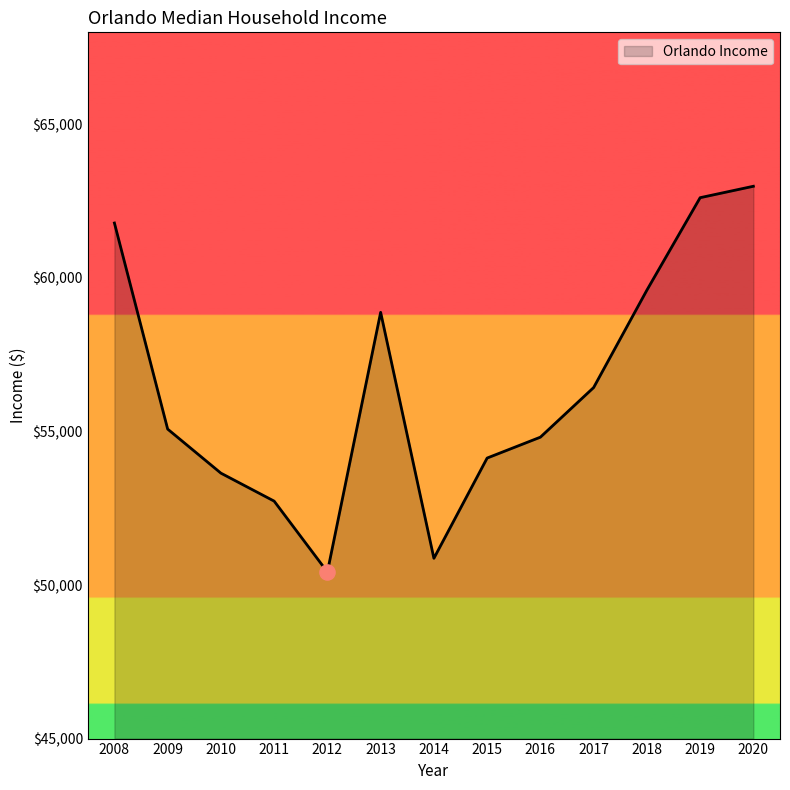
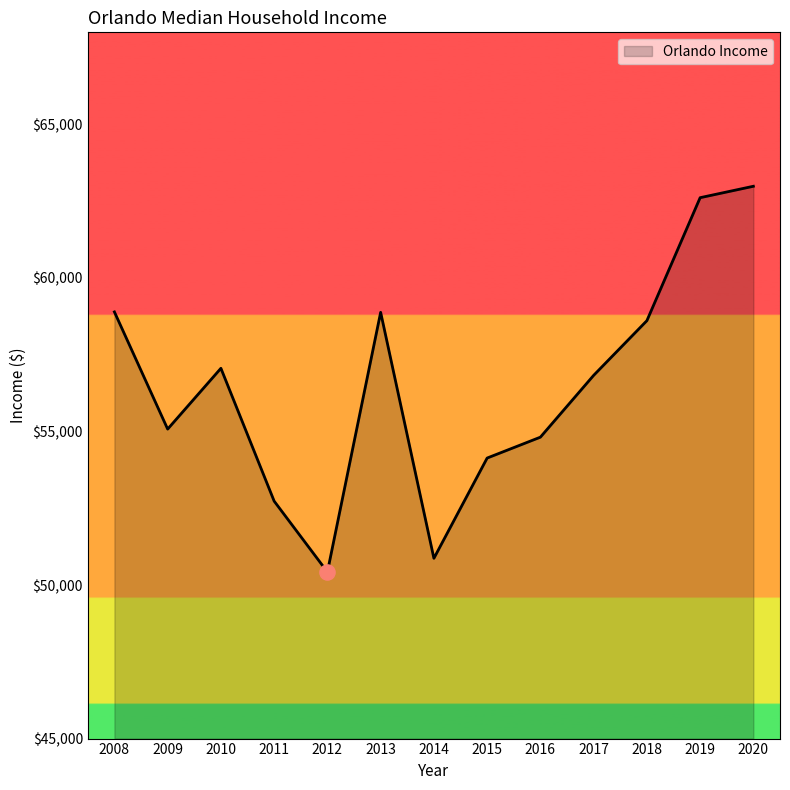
  {
    "Orlando Income": {
-     "2008": "$61,800",
+     "2008": "$58,900",
      "2009": "$55,100",
-     "2010": "$53,600",
+     "2010": "$57,100",
      "2011": "$52,700",
      "2013": "$58,900",
      "2014": "$50,900",
      "2015": "$54,100",
      "2016": "$54,800",
-     "2017": "$56,400",
-     "2018": "$59,600",
+     "2017": "$56,800",
+     "2018": "$58,600",
      "2019": "$62,600",
      "2020": "$63,000"
    }
  }
